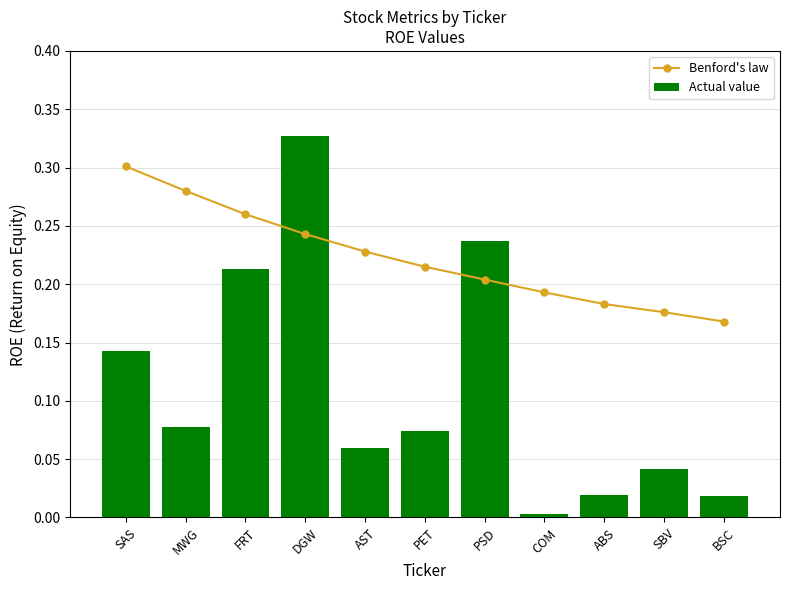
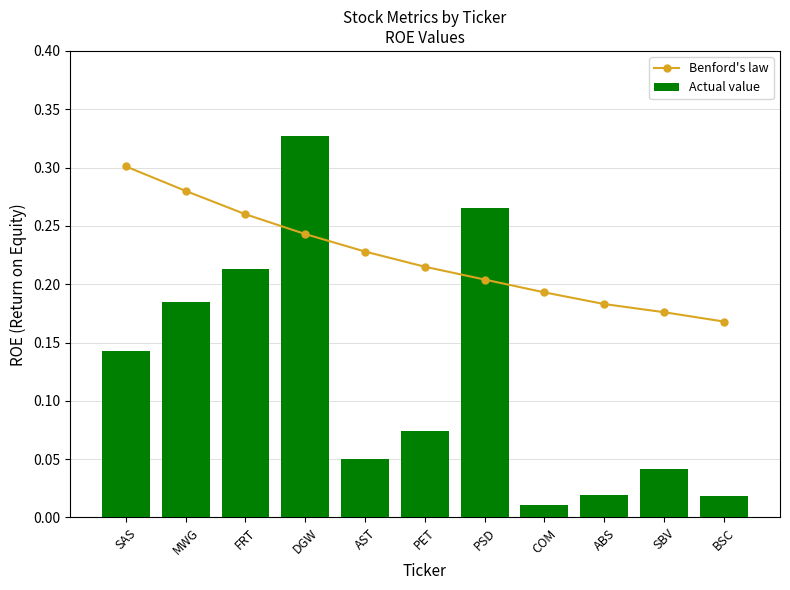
  {
    "Benford's law": {
      "SAS": 0.301,
      "MWG": 0.280,
      "FRT": 0.260,
      "DGW": 0.243,
      "AST": 0.228,
      "PET": 0.215,
      "PSD": 0.204,
      "COM": 0.193,
      "ABS": 0.183,
      "SBV": 0.176,
      "BSC": 0.168
    },
    "Actual value": {
      "SAS": 0.143,
-     "MWG": 0.078,
+     "MWG": 0.185,
      "FRT": 0.213,
      "DGW": 0.327,
-     "AST": 0.06,
+     "AST": 0.05,
      "PET": 0.074,
-     "PSD": 0.237,
-     "COM": 0.003,
+     "PSD": 0.265,
+     "COM": 0.011,
      "ABS": 0.019,
      "SBV": 0.042,
      "BSC": 0.018
    }
  }
